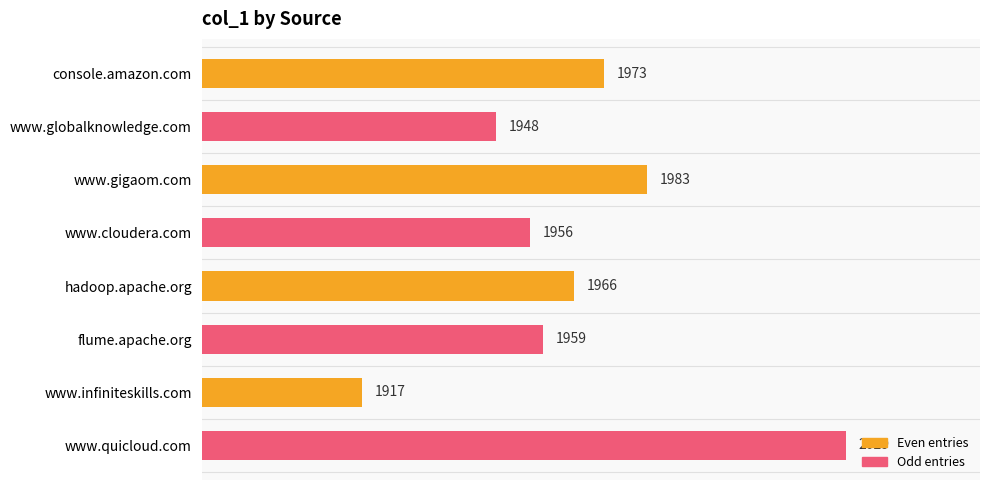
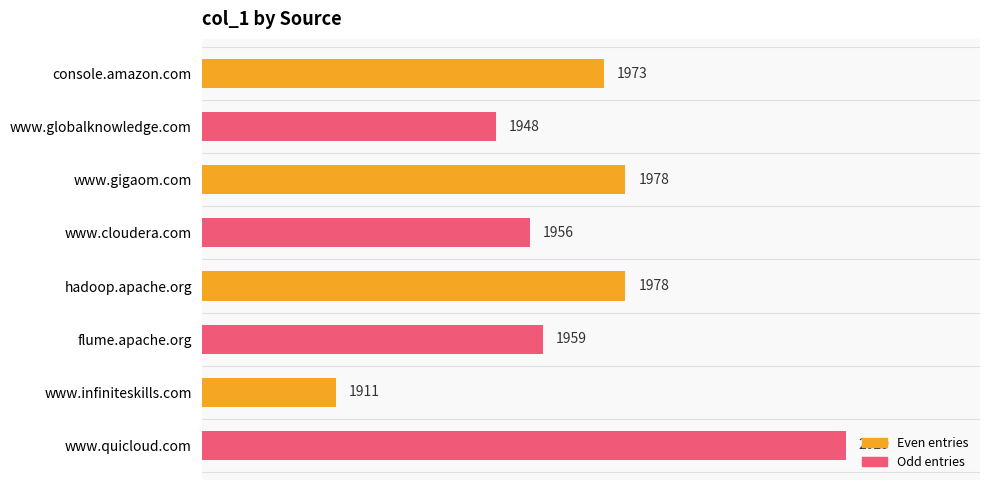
  {
    "console.amazon.com": 1973,
    "www.globalknowledge.com": 1948,
-   "www.gigaom.com": 1983,
+   "www.gigaom.com": 1978,
    "www.cloudera.com": 1956,
-   "hadoop.apache.org": 1966,
+   "hadoop.apache.org": 1978,
    "flume.apache.org": 1959,
-   "www.infiniteskills.com": 1917,
+   "www.infiniteskills.com": 1911,
    "www.quicloud.com": 2029
  }
